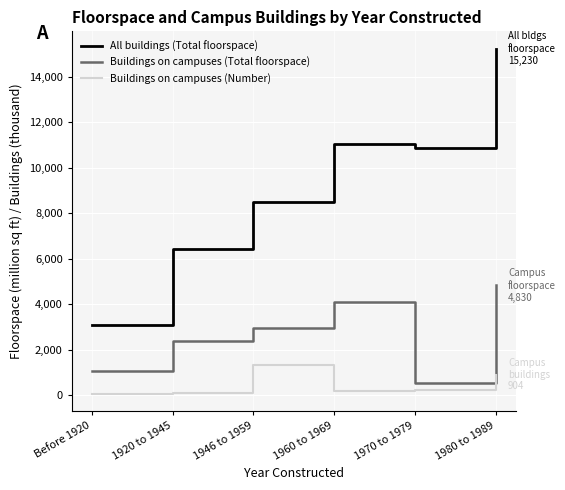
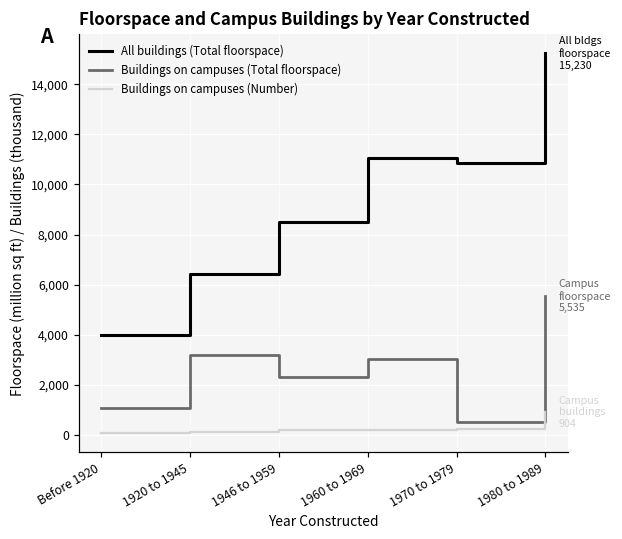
  {
    "All buildings (Total floorspace)": {
-     "Before 1920": "3,100",
+     "Before 1920": "4,000",
      "1920 to 1945": "6,400",
      "1946 to 1959": "8,500",
      "1960 to 1969": "11,100",
      "1970 to 1979": "10,800"
    },
    "Buildings on campuses (Total floorspace)": {
-     "1920 to 1945": "2,400",
-     "1946 to 1959": "3,000",
-     "1960 to 1969": "4,100",
-     "1980 to 1989": "4,830"
+     "1920 to 1945": "3,200",
+     "1946 to 1959": "2,300",
+     "1960 to 1969": "3,000",
+     "1980 to 1989": "5,535"
    },
    "Buildings on campuses (Number)": {
      "Before 1920": "100",
      "1920 to 1945": "100",
-     "1946 to 1959": "1,300",
+     "1946 to 1959": "200",
      "1960 to 1969": "200",
      "1970 to 1979": "200",
      "1980 to 1989": "900"
    }
  }
